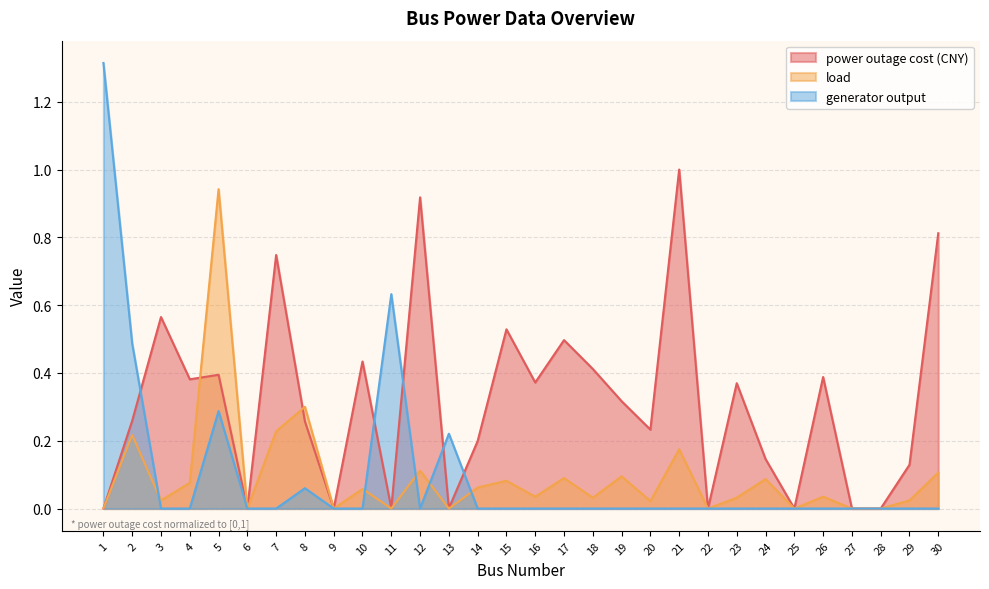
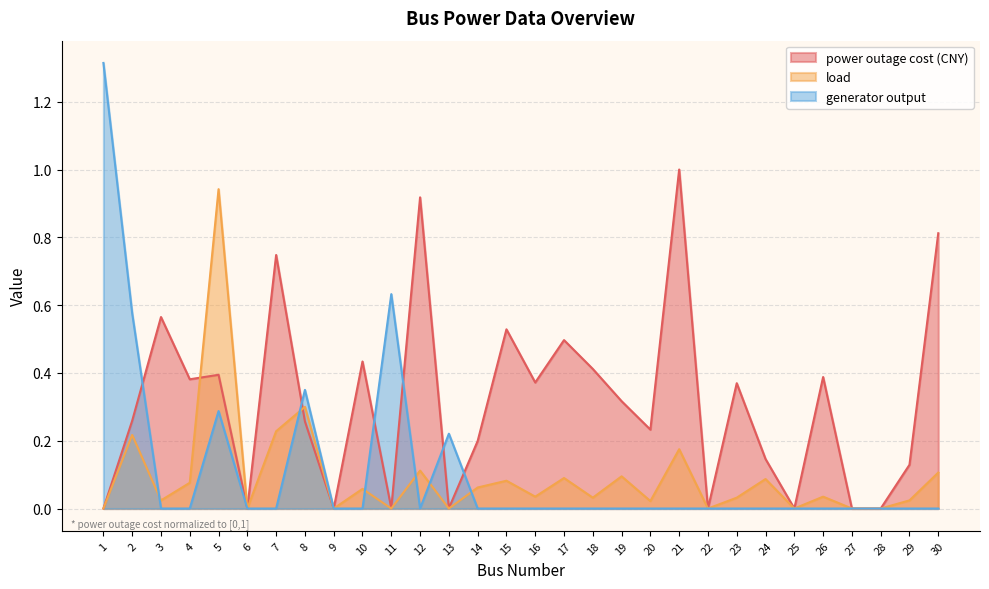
  {
    "generator output": {
      "1": 1.31,
-     "2": 0.49,
+     "2": 0.58,
      "5": 0.29,
      "7": 0.00,
-     "8": 0.06,
+     "8": 0.35,
      "10": 0.00,
      "11": 0.63,
      "12": 0.00,
      "13": 0.22,
      "14": 0.00,
      "15": 0.00,
      "16": 0.00,
      "17": 0.00,
      "18": 0.00,
      "19": 0.00,
      "20": 0.00,
      "21": 0.00,
      "23": 0.00,
      "24": 0.00,
      "26": 0.00,
      "29": 0.00,
      "30": 0.00
    }
  }
